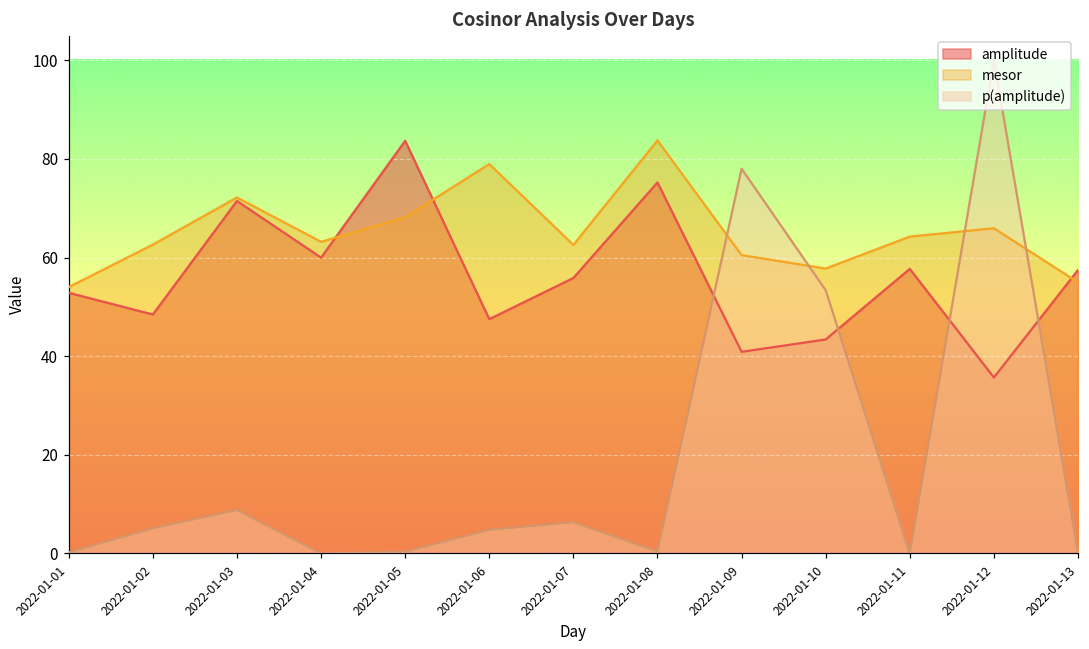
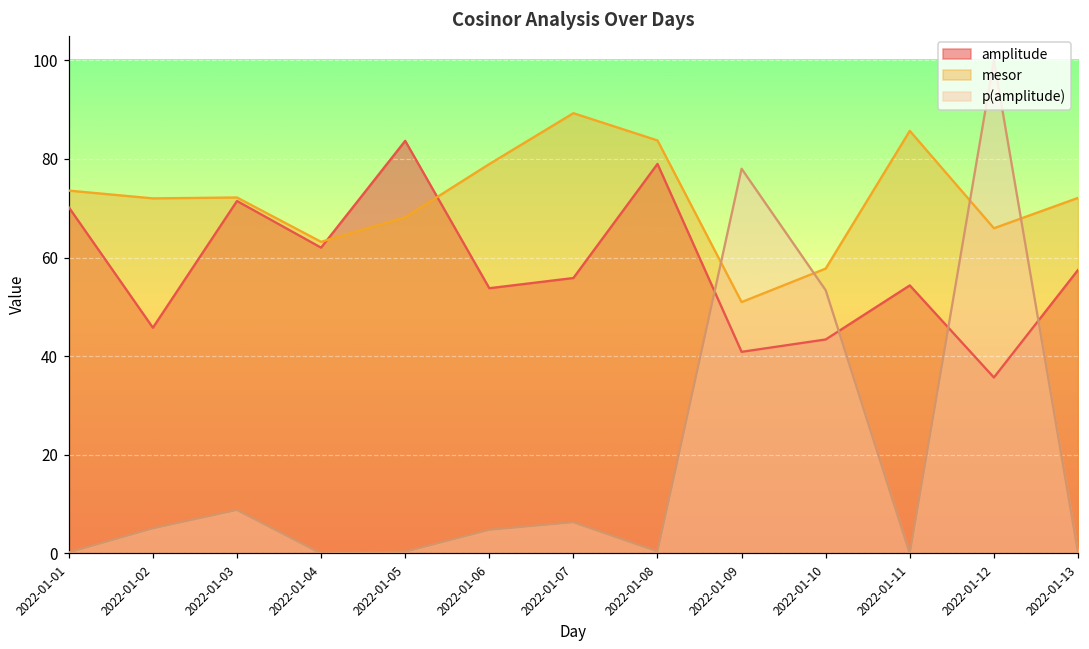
  {
    "amplitude": {
-     "2022-01-01": 53,
-     "2022-01-02": 48,
+     "2022-01-01": 70,
+     "2022-01-02": 46,
      "2022-01-03": 71,
-     "2022-01-04": 60,
+     "2022-01-04": 62,
      "2022-01-05": 84,
-     "2022-01-06": 48,
+     "2022-01-06": 54,
      "2022-01-07": 56,
-     "2022-01-08": 75,
+     "2022-01-08": 79,
      "2022-01-09": 41,
      "2022-01-10": 43,
-     "2022-01-11": 58,
+     "2022-01-11": 54,
      "2022-01-12": 36,
      "2022-01-13": 57
    },
    "mesor": {
-     "2022-01-01": 54,
-     "2022-01-02": 63,
+     "2022-01-01": 74,
+     "2022-01-02": 72,
      "2022-01-03": 72,
      "2022-01-04": 63,
      "2022-01-05": 68,
      "2022-01-06": 79,
-     "2022-01-07": 63,
+     "2022-01-07": 89,
      "2022-01-08": 84,
-     "2022-01-09": 60,
+     "2022-01-09": 51,
      "2022-01-10": 58,
-     "2022-01-11": 64,
+     "2022-01-11": 86,
      "2022-01-12": 66,
-     "2022-01-13": 55
+     "2022-01-13": 72
    },
    "p(amplitude)": {
      "2022-01-01": 0,
      "2022-01-02": 5,
      "2022-01-03": 9,
      "2022-01-04": 0,
      "2022-01-05": 0,
      "2022-01-06": 5,
      "2022-01-07": 6,
      "2022-01-08": 0,
      "2022-01-09": 78,
      "2022-01-10": 53,
      "2022-01-11": 0,
      "2022-01-13": 0
    }
  }
